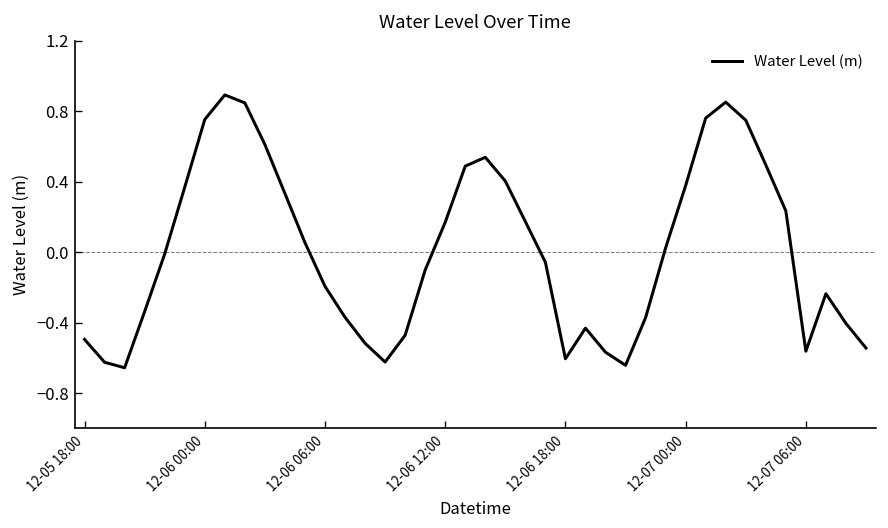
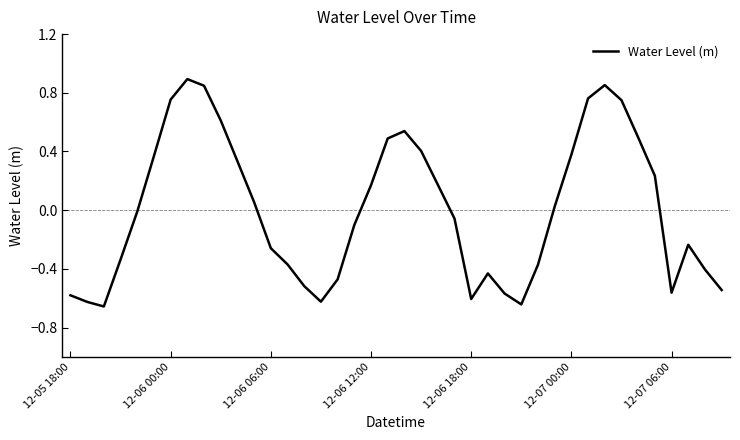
  {
-   "12-05 18:00": -0.50,
+   "12-05 18:00": -0.58,
    "12-06 00:00": 0.75,
-   "12-06 06:00": -0.19,
+   "12-06 06:00": -0.26,
    "12-06 12:00": 0.17,
    "12-06 18:00": -0.61,
    "12-07 00:00": 0.38,
    "12-07 06:00": -0.56
  }
